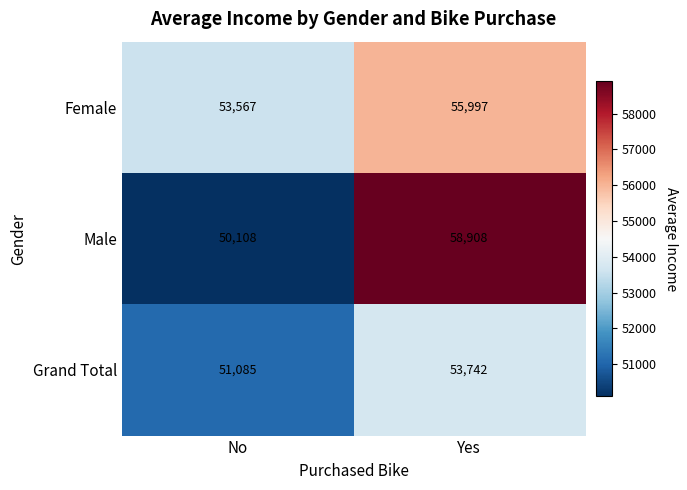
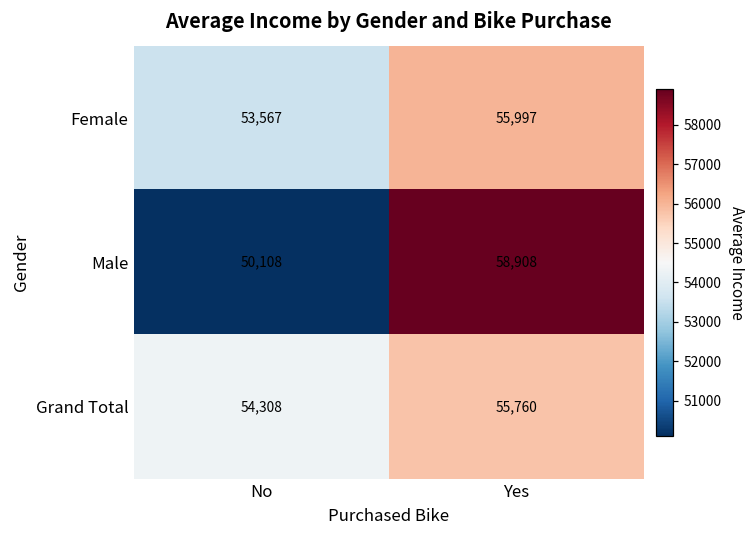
  {
    "Female": {
      "No": "53,567",
      "Yes": "55,997"
    },
    "Male": {
      "No": "50,108",
      "Yes": "58,908"
    },
    "Grand Total": {
-     "No": "51,085",
-     "Yes": "53,742"
+     "No": "54,308",
+     "Yes": "55,760"
    }
  }
